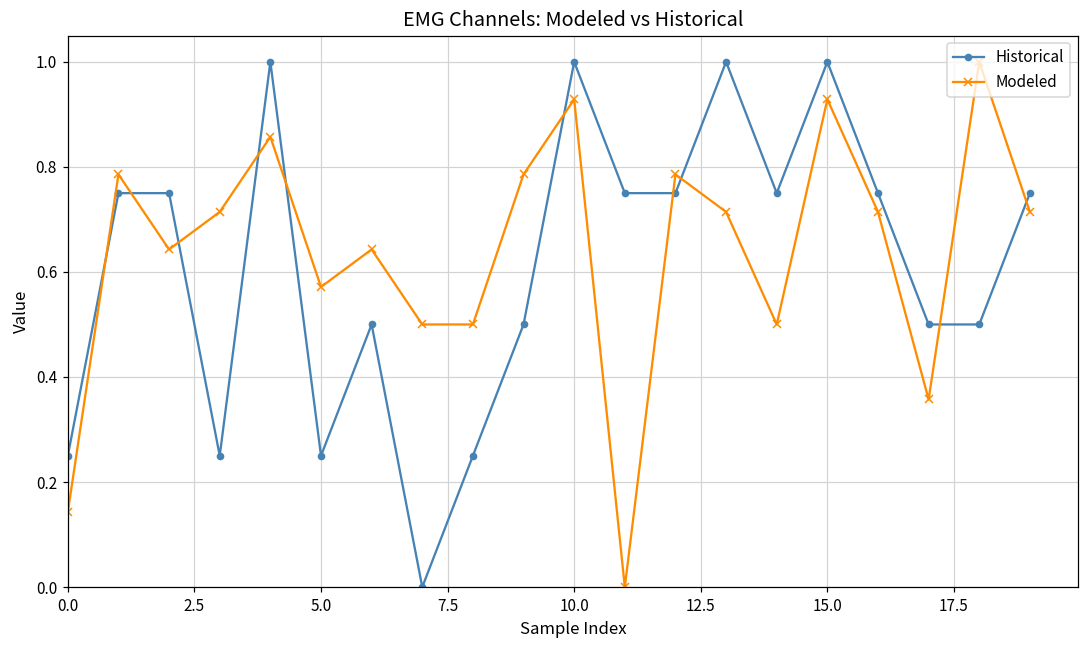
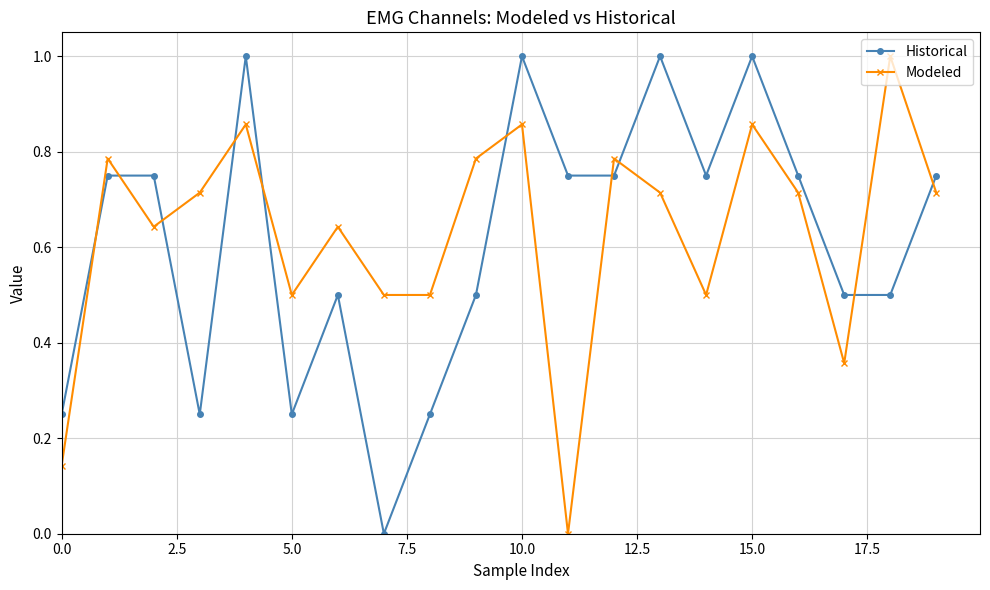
  {
    "Historical": {
      "0.0": 0.25,
      "5.0": 0.25,
      "10.0": 1.00,
      "15.0": 1.00
    },
    "Modeled": {
      "0.0": 0.14,
-     "5.0": 0.57,
-     "10.0": 0.93,
-     "15.0": 0.93
+     "5.0": 0.50,
+     "10.0": 0.86,
+     "15.0": 0.86
    }
  }
